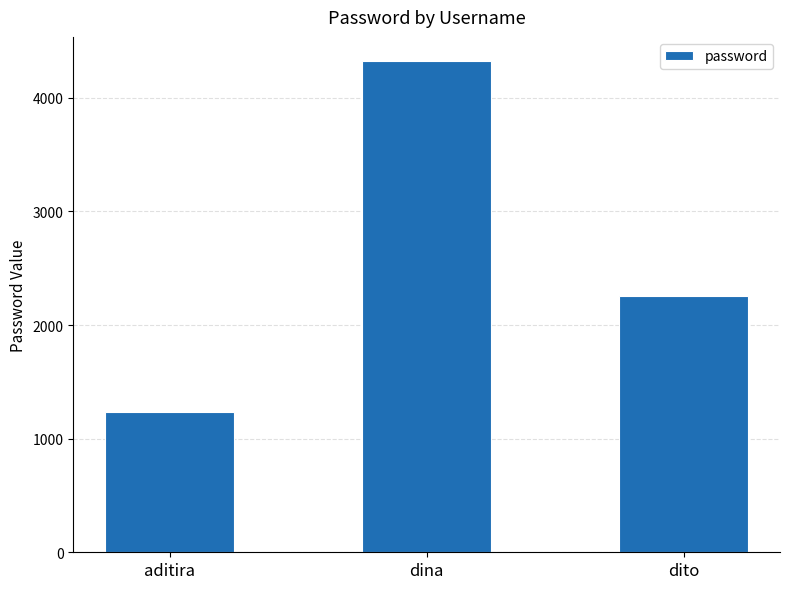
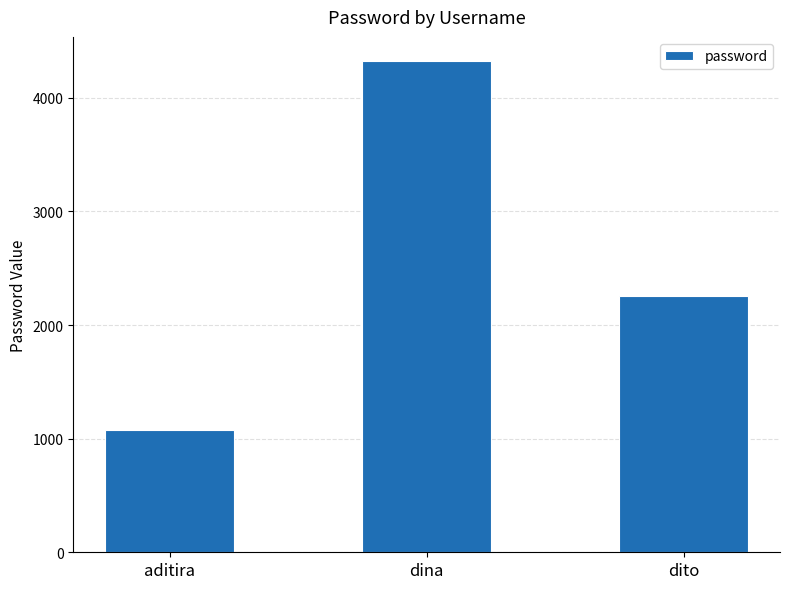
  {
-   "aditira": 1230,
+   "aditira": 1080,
    "dina": 4320,
    "dito": 2260
  }
